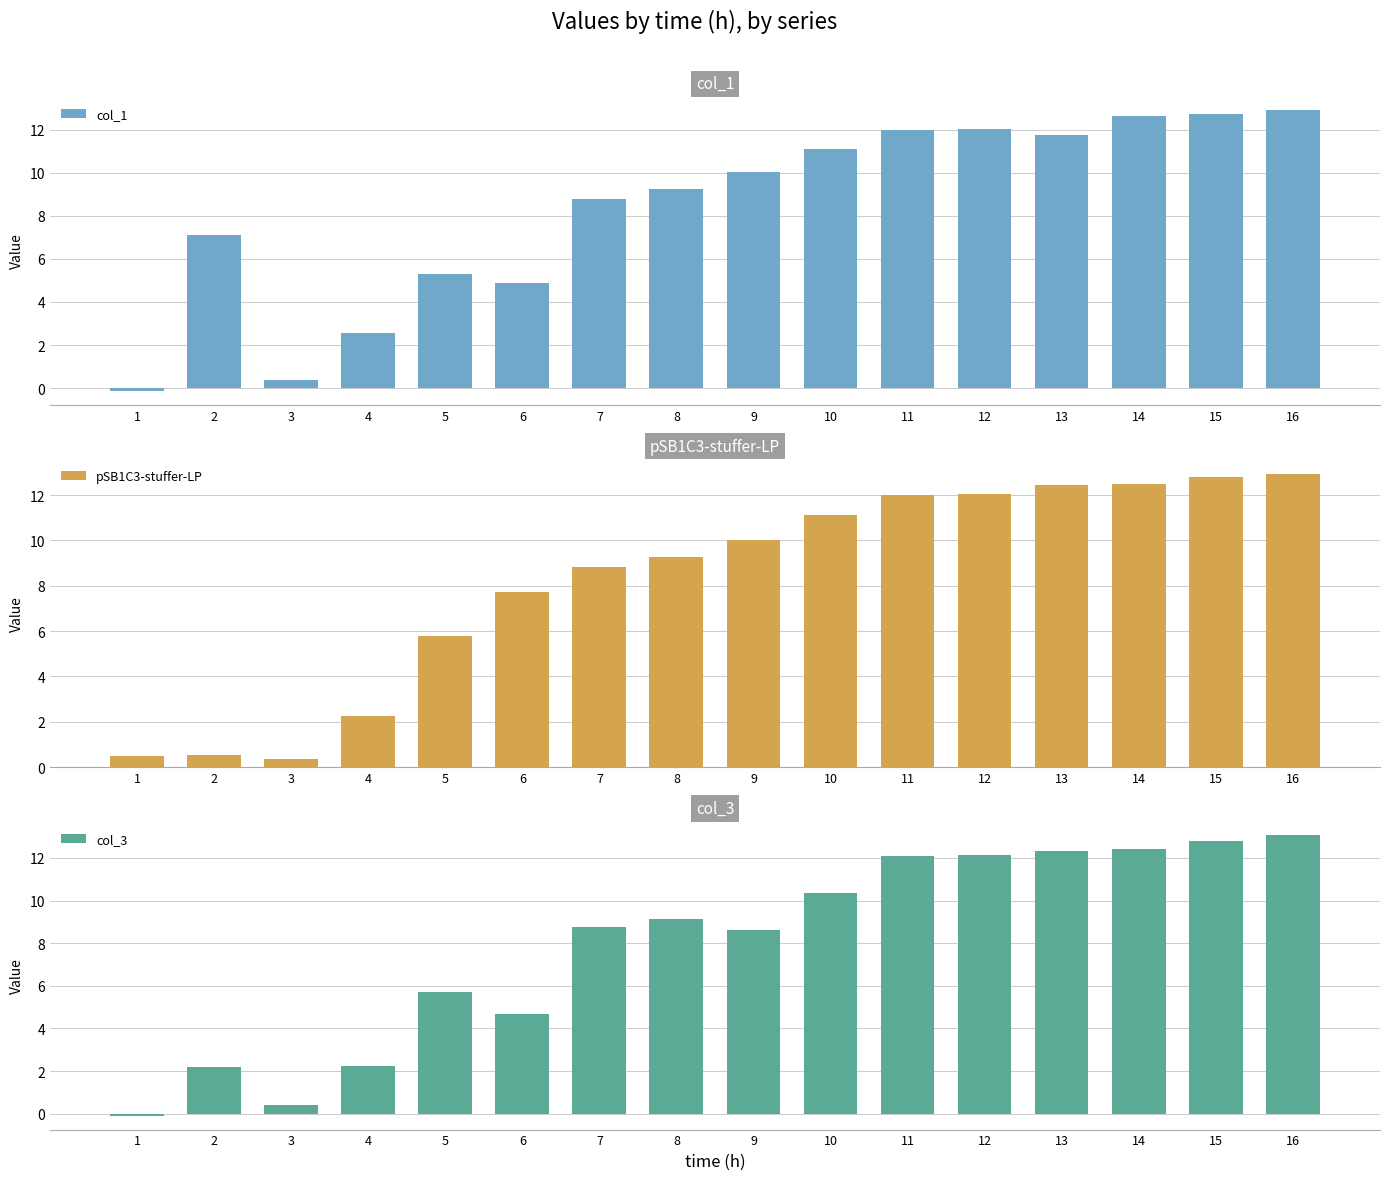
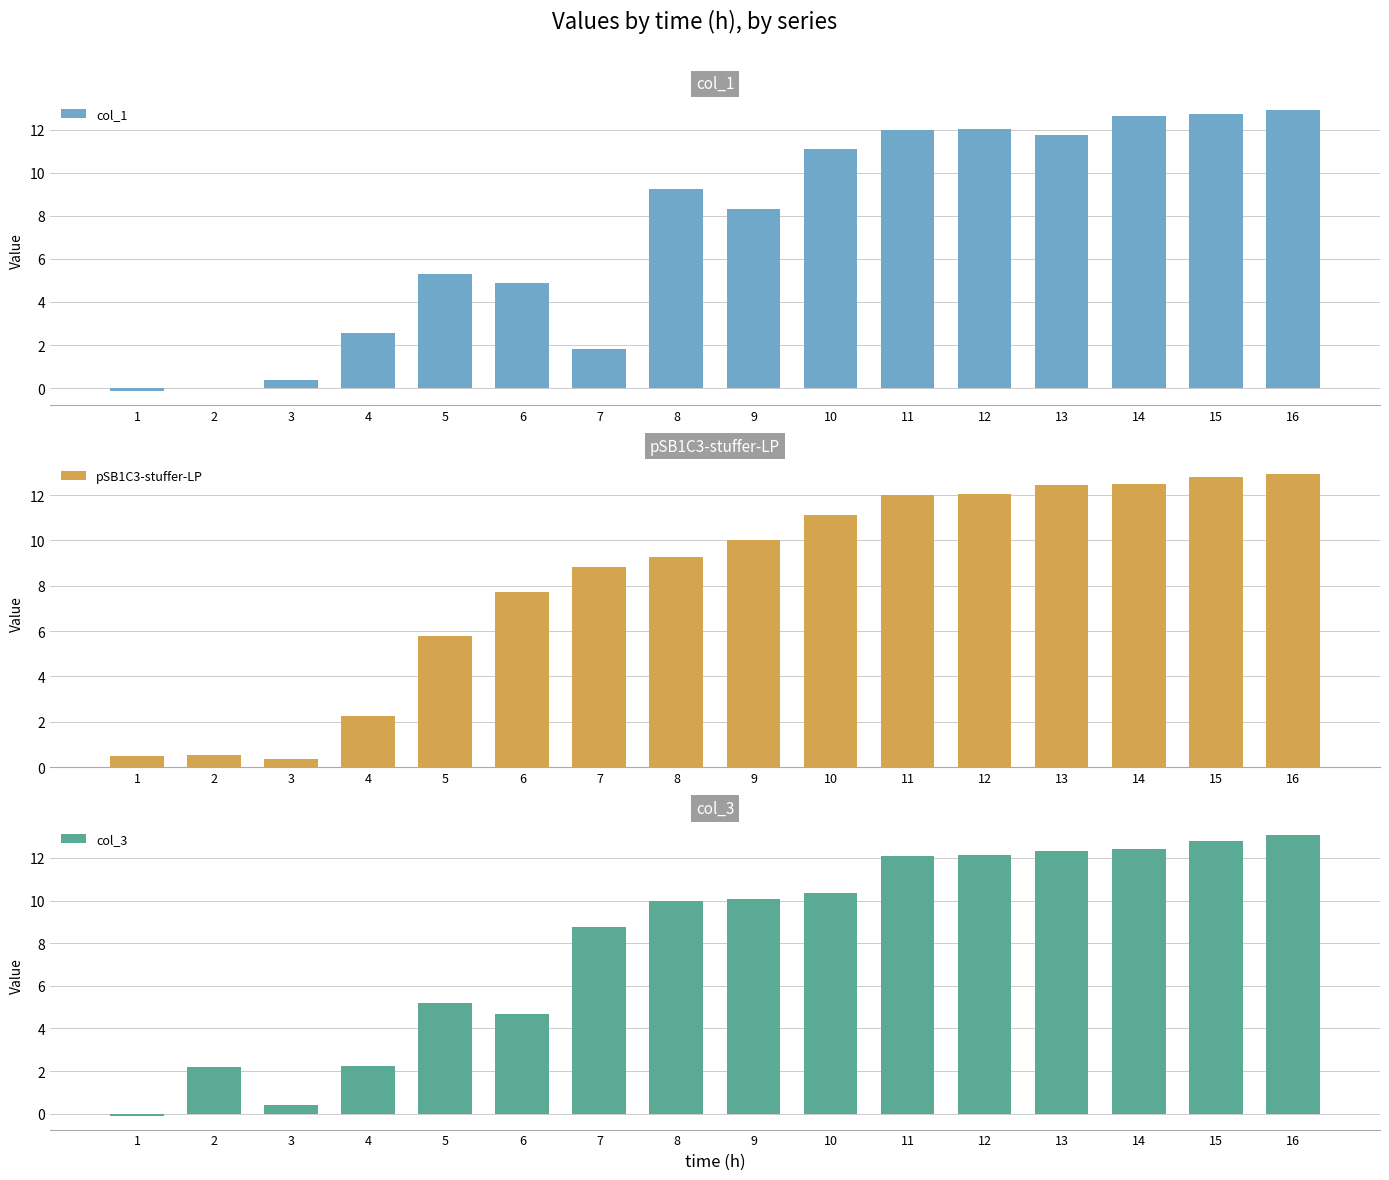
  {
    "col_1": {
      "1": -0.1,
-     "2": 7.1,
+     "2": 0.0,
      "3": 0.4,
      "4": 2.6,
      "5": 5.3,
      "6": 4.9,
-     "7": 8.8,
+     "7": 1.8,
      "8": 9.2,
-     "9": 10.0,
+     "9": 8.3,
      "10": 11.1,
      "11": 12.0,
      "12": 12.0,
      "13": 11.7,
      "14": 12.6,
      "15": 12.7,
      "16": 12.9
    },
    "pSB1C3-stuffer-LP": {
      "1": 0.5,
      "2": 0.5,
      "3": 0.3,
      "4": 2.2,
      "5": 5.8,
      "6": 7.7,
      "7": 8.8,
      "8": 9.3,
      "9": 10.0,
      "10": 11.1,
      "11": 12.0,
      "12": 12.1,
      "13": 12.4,
      "14": 12.5,
      "15": 12.8,
      "16": 12.9
    },
    "col_3": {
      "2": 2.2,
      "3": 0.4,
      "4": 2.2,
-     "5": 5.7,
+     "5": 5.2,
      "6": 4.7,
      "7": 8.8,
-     "8": 9.2,
-     "9": 8.6,
+     "8": 10.0,
+     "9": 10.1,
      "10": 10.3,
      "11": 12.1,
      "12": 12.1,
      "13": 12.3,
      "14": 12.4,
      "15": 12.8,
      "16": 13.1
    }
  }
